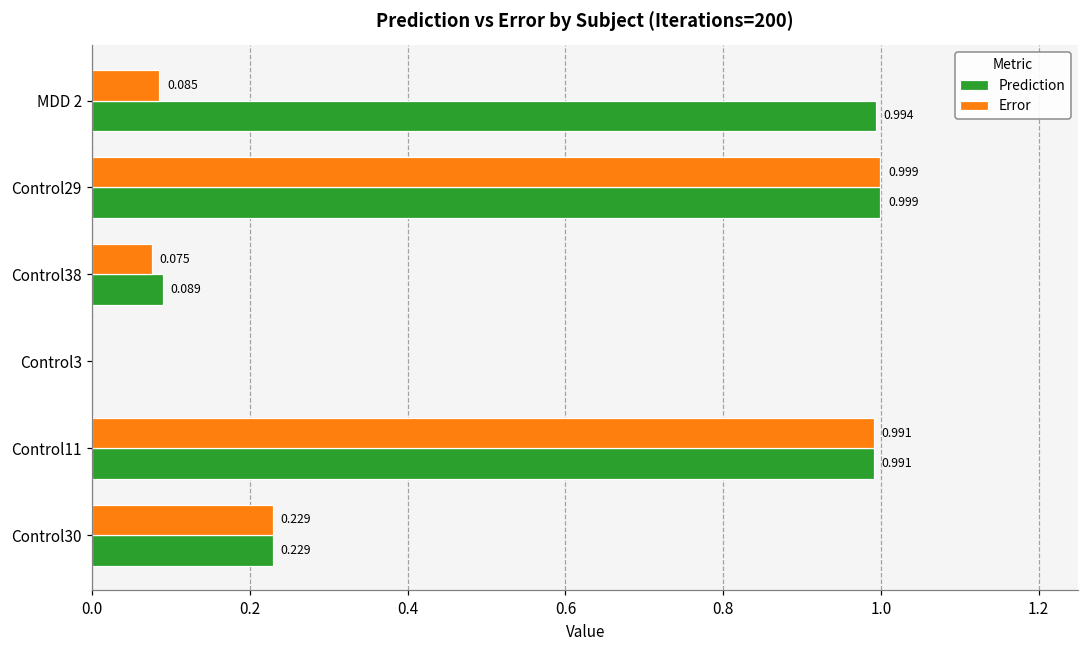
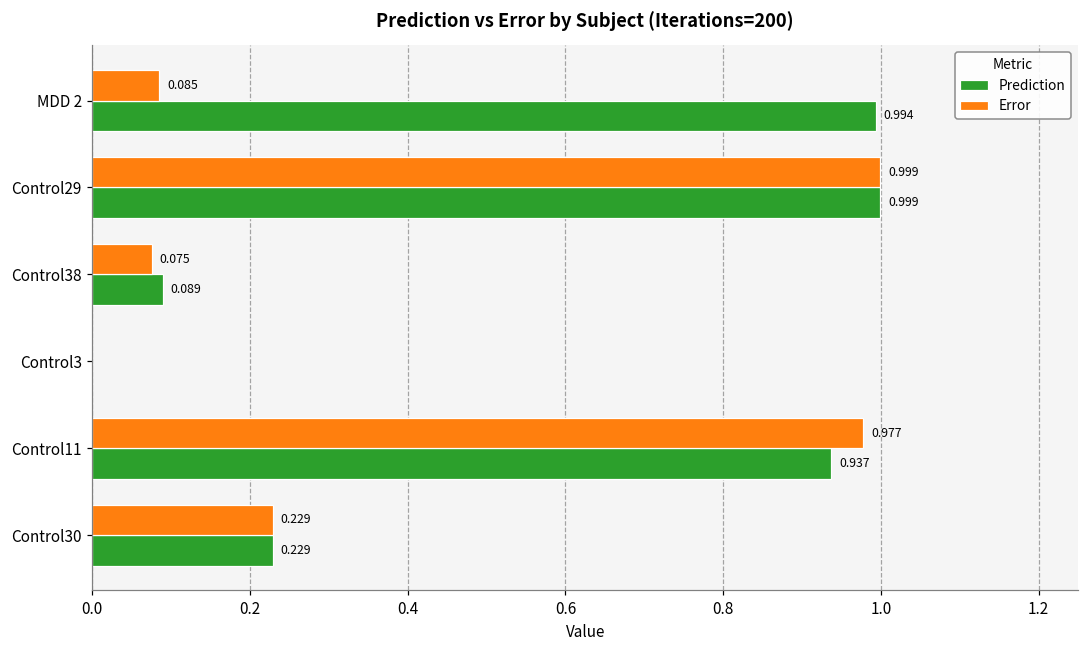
  {
    "Prediction": {
      "MDD 2": 0.994,
      "Control29": 0.999,
      "Control38": 0.089,
-     "Control11": 0.991,
+     "Control11": 0.937,
      "Control30": 0.229
    },
    "Error": {
      "MDD 2": 0.085,
      "Control29": 0.999,
      "Control38": 0.075,
-     "Control11": 0.991,
+     "Control11": 0.977,
      "Control30": 0.229
    }
  }
